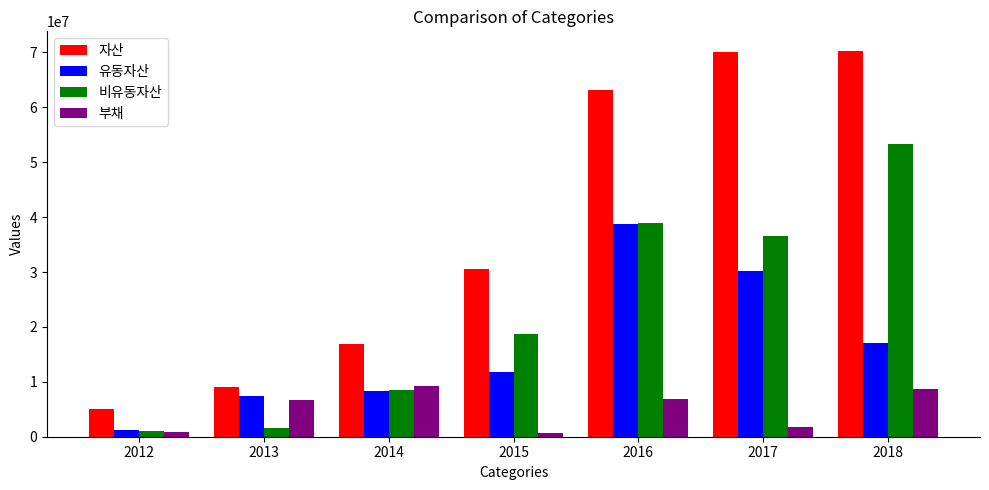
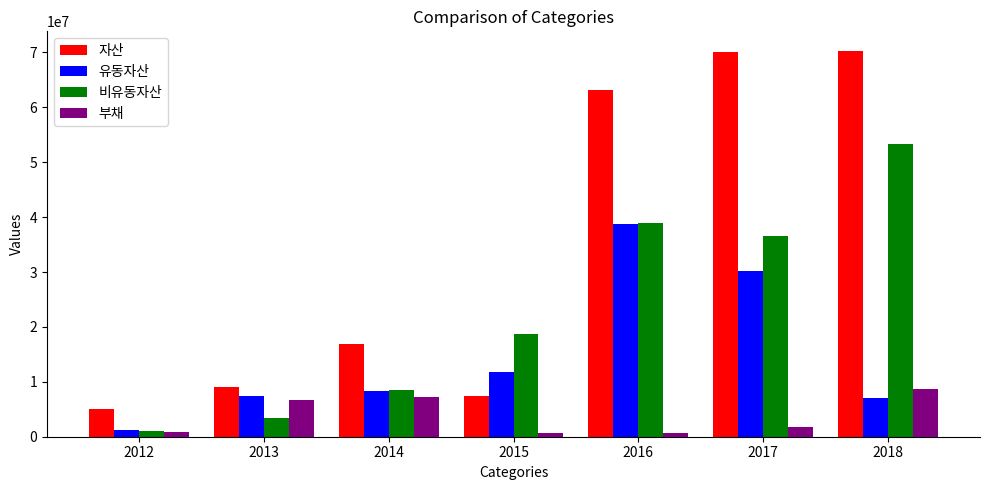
  {
    "자산": {
      "2012": 5000000,
      "2013": 9000000,
      "2014": 17000000,
-     "2015": 31000000,
+     "2015": 7000000,
      "2016": 63000000,
      "2017": 70000000,
      "2018": 70000000
    },
    "유동자산": {
      "2012": 1000000,
      "2013": 7000000,
      "2014": 8000000,
      "2015": 12000000,
      "2016": 39000000,
      "2017": 30000000,
-     "2018": 17000000
+     "2018": 7000000
    },
    "비유동자산": {
      "2012": 1000000,
-     "2013": 2000000,
+     "2013": 3000000,
      "2014": 9000000,
      "2015": 19000000,
      "2016": 39000000,
      "2017": 37000000,
      "2018": 53000000
    },
    "부채": {
      "2012": 1000000,
      "2013": 7000000,
-     "2014": 9000000,
+     "2014": 7000000,
      "2015": 1000000,
-     "2016": 7000000,
+     "2016": 1000000,
      "2017": 2000000,
      "2018": 9000000
    }
  }
